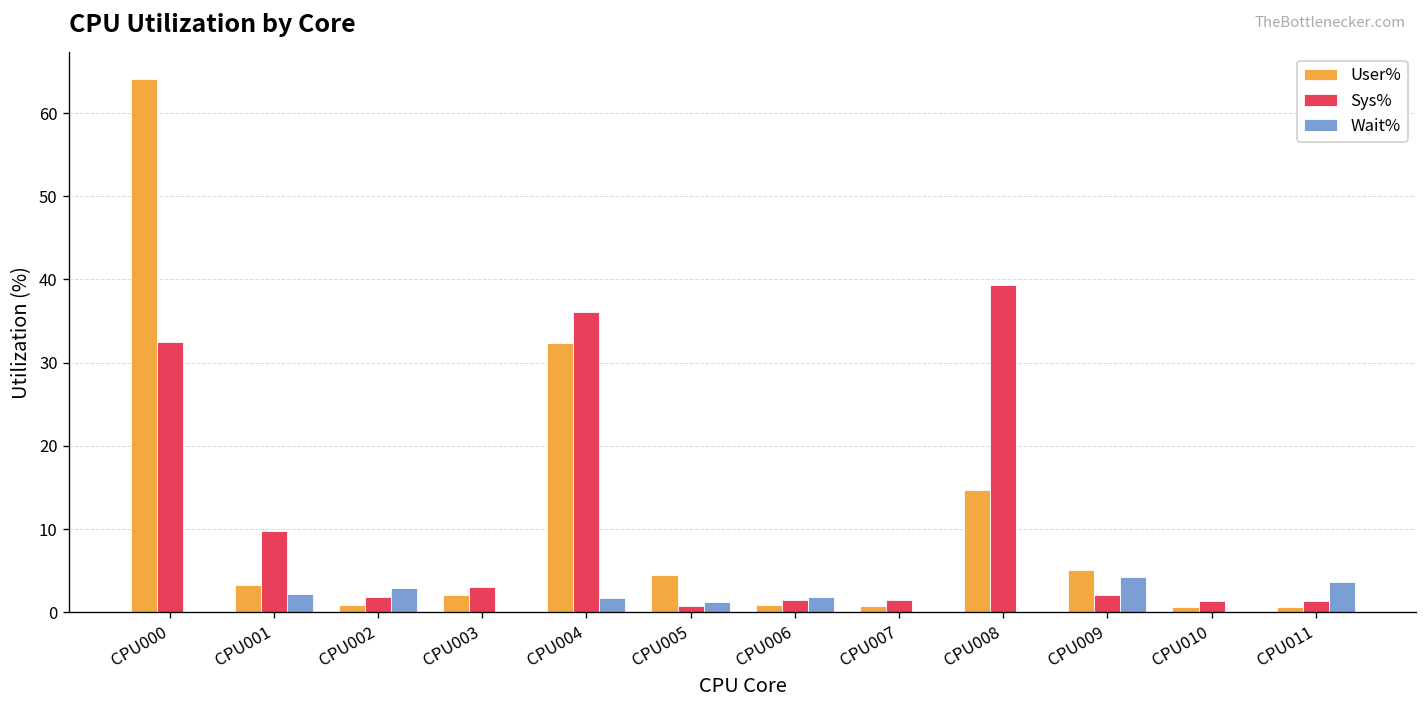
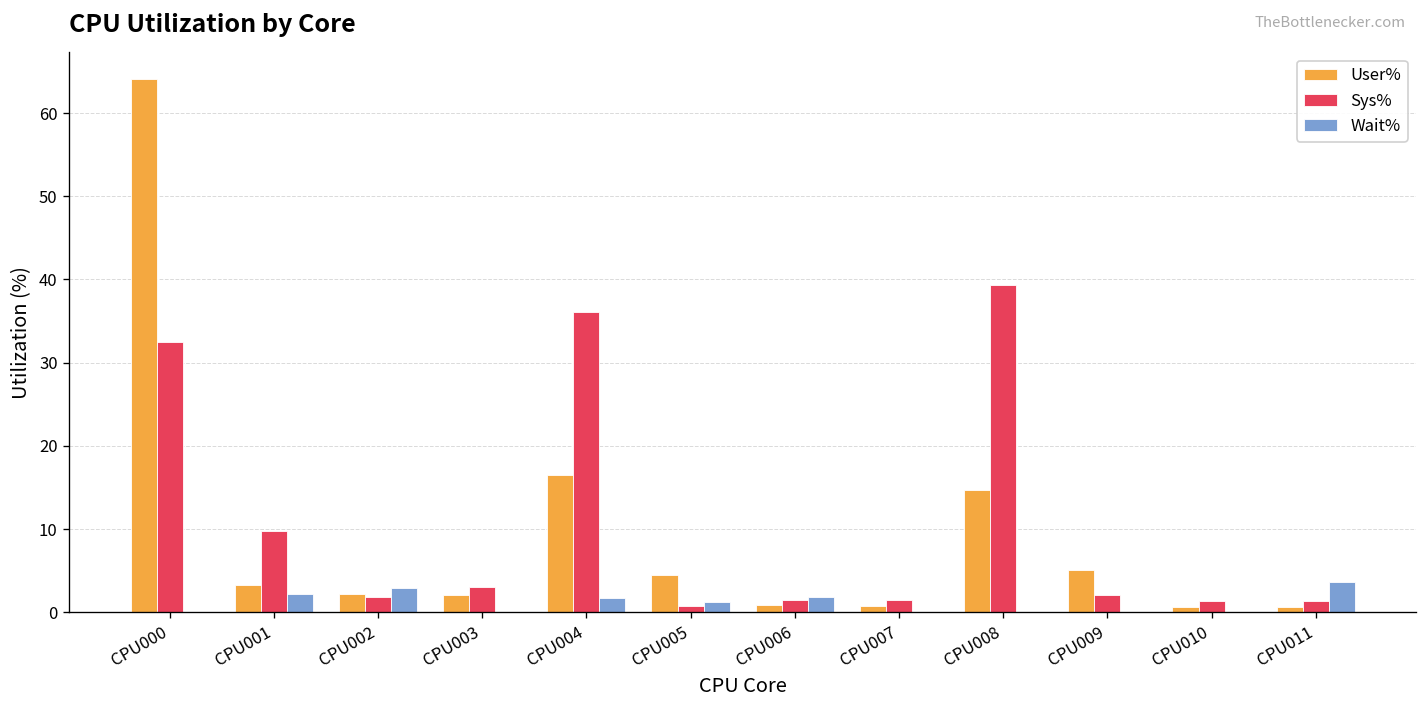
  {
    "User%": {
      "CPU000": 64,
      "CPU001": 3,
-     "CPU002": 1,
+     "CPU002": 2,
      "CPU003": 2,
-     "CPU004": 32,
+     "CPU004": 16,
      "CPU005": 4,
      "CPU006": 1,
      "CPU007": 1,
      "CPU008": 15,
      "CPU009": 5,
      "CPU010": 1,
      "CPU011": 1
    },
    "Sys%": {
      "CPU000": 33,
      "CPU001": 10,
      "CPU002": 2,
      "CPU003": 3,
      "CPU004": 36,
      "CPU005": 1,
      "CPU006": 1,
      "CPU007": 1,
      "CPU008": 39,
      "CPU009": 2,
      "CPU010": 1,
      "CPU011": 1
    },
    "Wait%": {
      "CPU001": 2,
      "CPU002": 3,
      "CPU004": 2,
      "CPU005": 1,
      "CPU006": 2,
-     "CPU009": 4,
+     "CPU009": 0,
      "CPU011": 4
    }
  }
